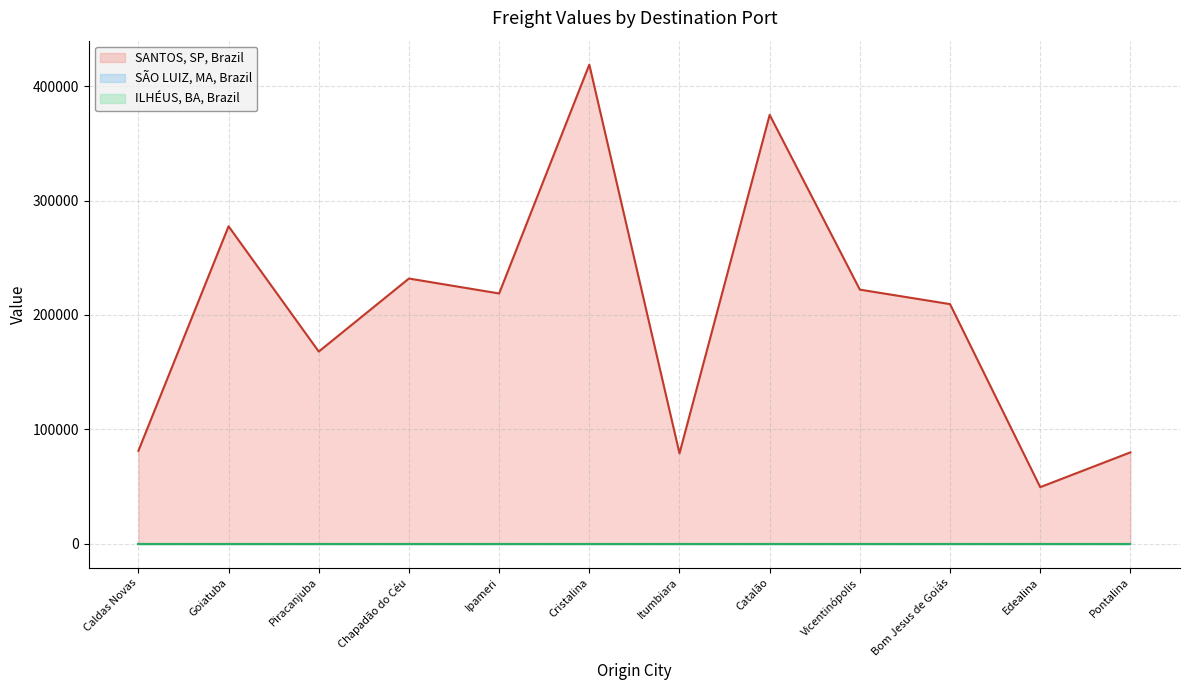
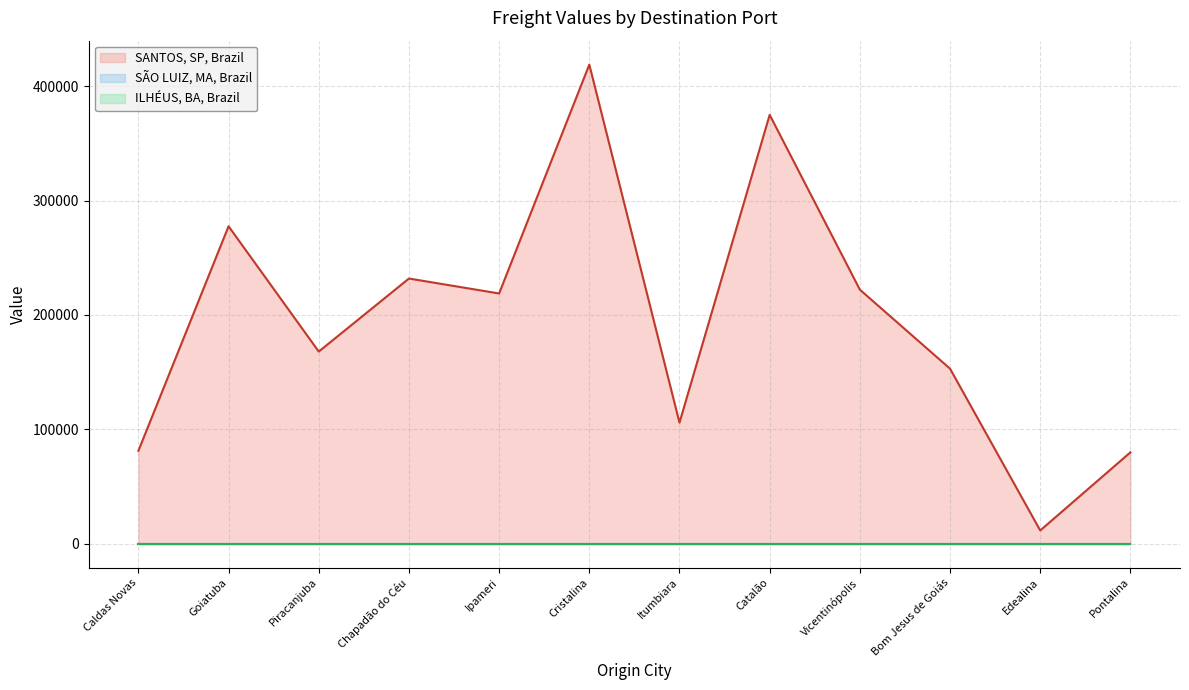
  {
    "SANTOS, SP, Brazil": {
      "Caldas Novas": 81000,
      "Goiatuba": 277000,
      "Piracanjuba": 168000,
      "Chapadão do Céu": 232000,
      "Ipameri": 219000,
      "Cristalina": 419000,
-     "Itumbiara": 79000,
+     "Itumbiara": 106000,
      "Catalão": 375000,
      "Vicentinópolis": 222000,
-     "Bom Jesus de Goiás": 209000,
-     "Edealina": 49000,
+     "Bom Jesus de Goiás": 153000,
+     "Edealina": 12000,
      "Pontalina": 80000
    },
    "ILHÉUS, BA, Brazil": {
      "Caldas Novas": 0,
      "Goiatuba": 0,
      "Piracanjuba": 0,
      "Chapadão do Céu": 0,
      "Ipameri": 0,
      "Cristalina": 0,
      "Itumbiara": 0,
      "Catalão": 0,
      "Vicentinópolis": 0,
      "Bom Jesus de Goiás": 0,
      "Edealina": 0,
      "Pontalina": 0
    }
  }
